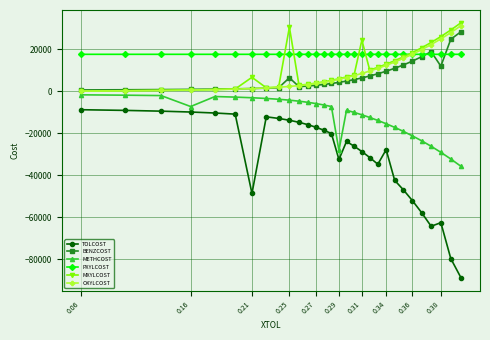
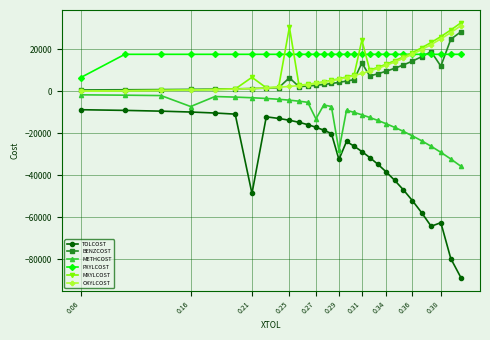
  {
    "TOLCOST": {
      "0.06": -9000,
      "0.16": -10000,
      "0.21": -49000,
      "0.25": -14000,
      "0.27": -17000,
      "0.29": -32000,
      "0.31": -29000,
-     "0.34": -28000,
+     "0.34": -38000,
      "0.36": -52000,
      "0.38": -63000
    },
    "BENZCOST": {
      "0.25": 7000,
      "0.29": 4000,
-     "0.31": 6000,
+     "0.31": 14000,
      "0.34": 10000,
      "0.36": 14000,
      "0.38": 12000
    },
    "METHCOST": {
      "0.06": -2000,
      "0.16": -7000,
      "0.21": -3000,
      "0.25": -4000,
-     "0.27": -6000,
+     "0.27": -13000,
      "0.29": -28000,
      "0.31": -11000,
      "0.34": -15000,
      "0.36": -21000,
      "0.38": -29000
    },
    "PXYLCOST": {
-     "0.06": 18000,
+     "0.06": 7000,
      "0.16": 18000,
      "0.21": 18000,
      "0.25": 18000,
      "0.27": 18000,
      "0.29": 18000,
      "0.31": 18000,
      "0.34": 18000,
      "0.38": 18000
    },
    "MXYLCOST": {
      "0.21": 7000,
      "0.25": 31000,
      "0.31": 24000
    },
    "OXYLCOST": {
      "0.25": 2000,
      "0.31": 9000
    }
  }
